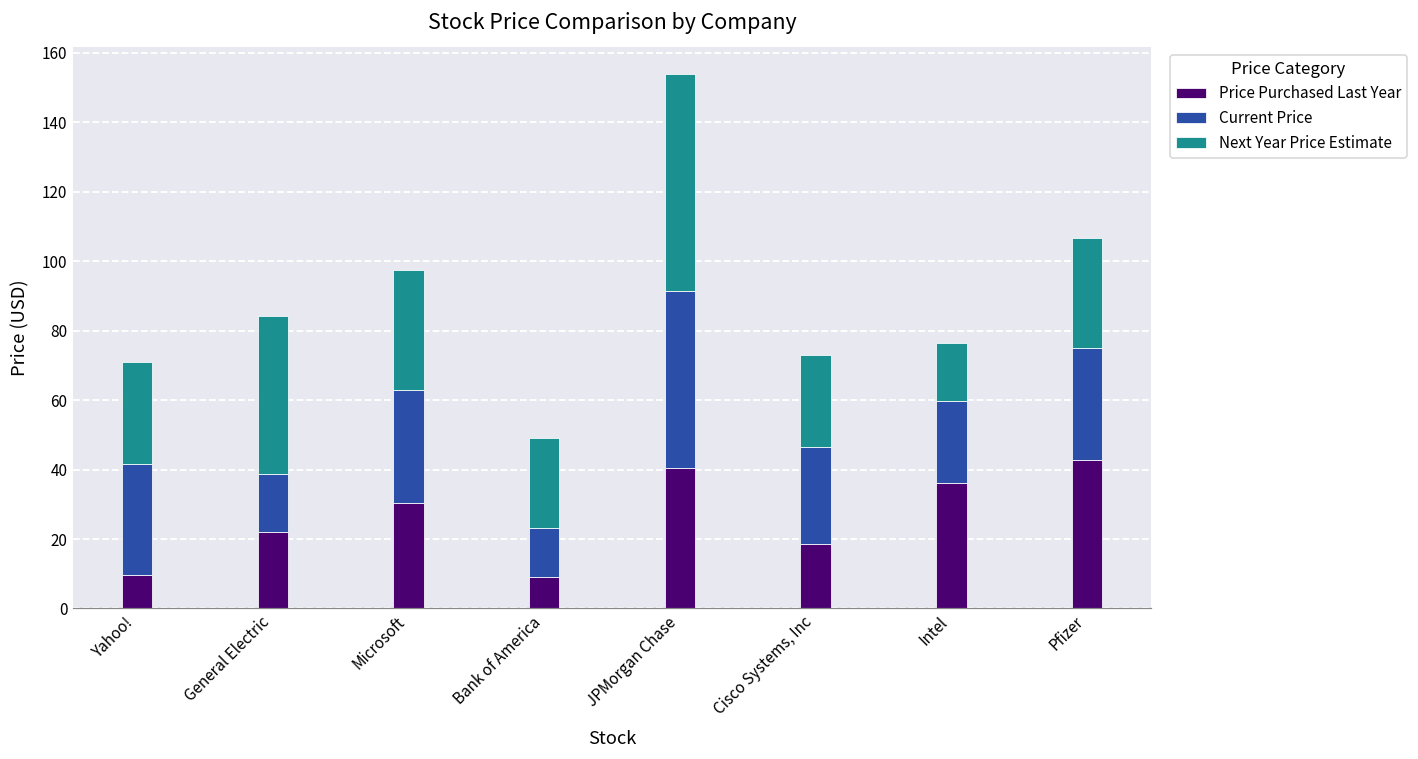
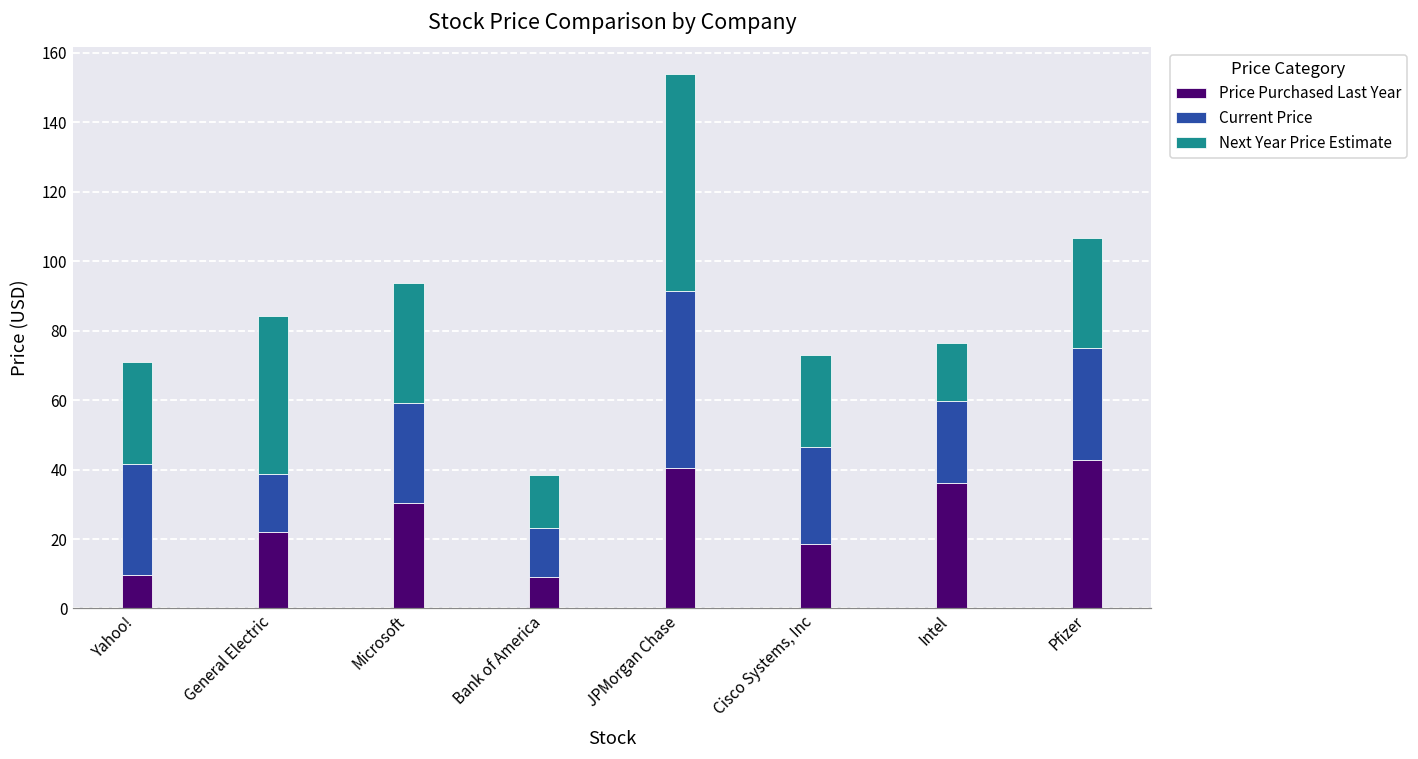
  {
    "Price Purchased Last Year": {
      "Yahoo!": 10,
      "General Electric": 22,
      "Microsoft": 30,
      "Bank of America": 9,
      "JPMorgan Chase": 41,
      "Cisco Systems, Inc": 19,
      "Intel": 36,
      "Pfizer": 43
    },
    "Current Price": {
      "Yahoo!": 32,
      "General Electric": 17,
-     "Microsoft": 33,
+     "Microsoft": 29,
      "Bank of America": 14,
      "JPMorgan Chase": 51,
      "Cisco Systems, Inc": 28,
      "Intel": 24,
      "Pfizer": 32
    },
    "Next Year Price Estimate": {
      "Yahoo!": 30,
      "General Electric": 45,
      "Microsoft": 35,
-     "Bank of America": 26,
+     "Bank of America": 15,
      "JPMorgan Chase": 62,
      "Cisco Systems, Inc": 27,
      "Intel": 17,
      "Pfizer": 32
    }
  }
